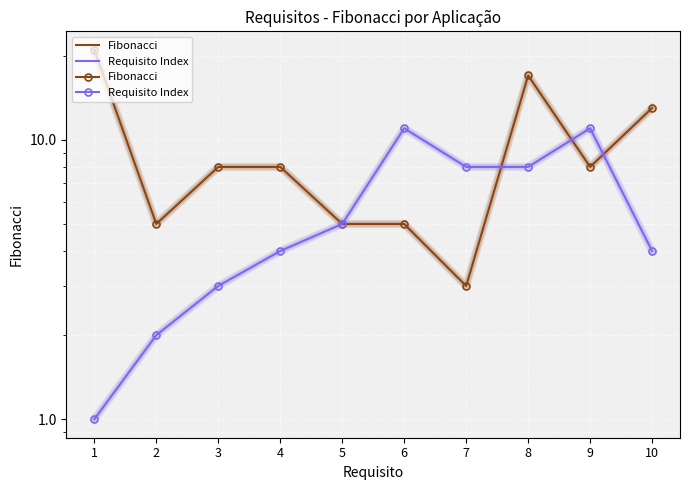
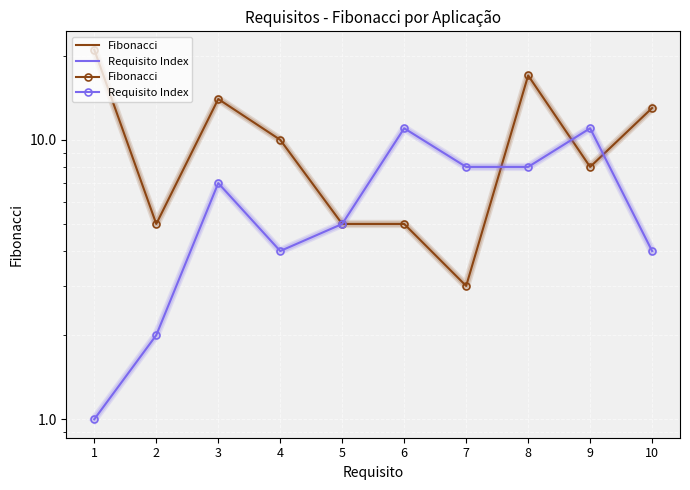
  {
    "Fibonacci": {
      "2": 5,
-     "3": 8,
-     "4": 8,
+     "3": 14,
+     "4": 10,
      "6": 5,
      "7": 3,
      "8": 17,
      "9": 8,
      "10": 13
    },
    "Requisito Index": {
      "1": 1,
      "2": 2,
-     "3": 3,
+     "3": 7,
      "4": 4,
      "6": 11,
      "7": 8,
      "8": 8,
      "9": 11,
      "10": 4
    }
  }
